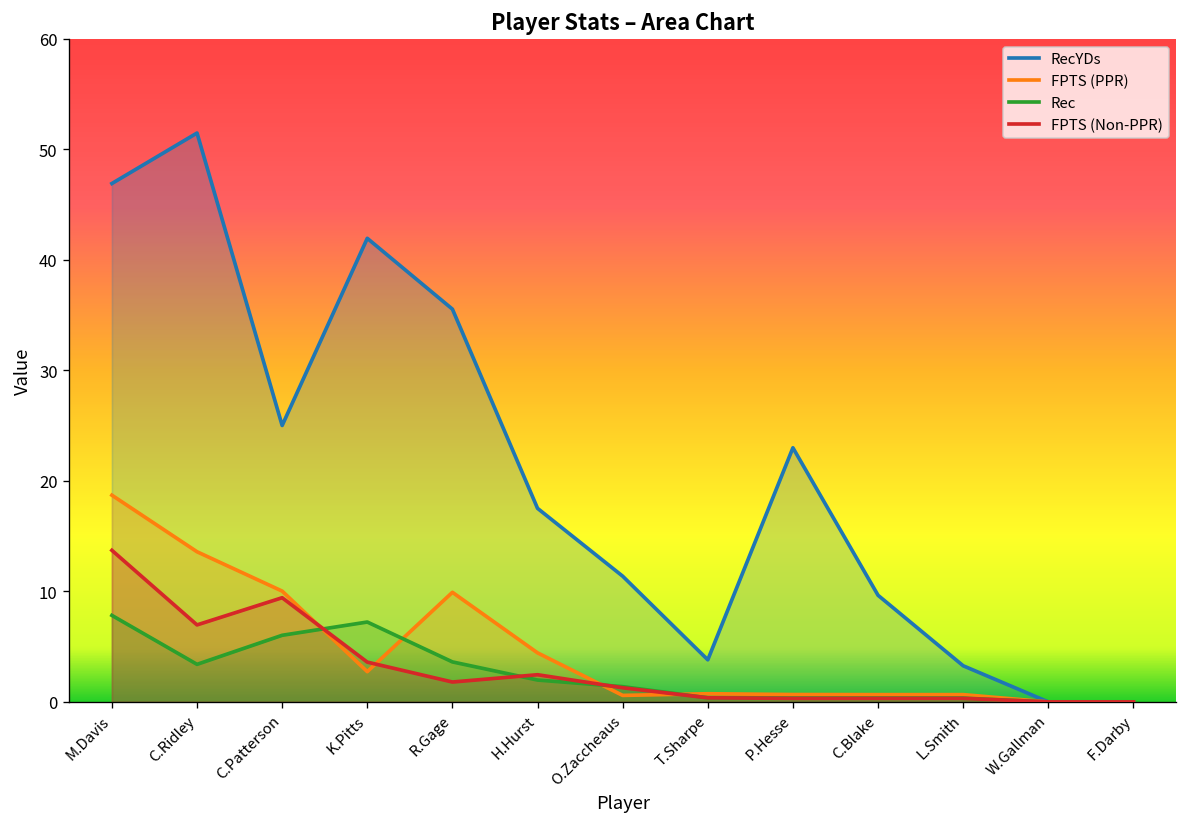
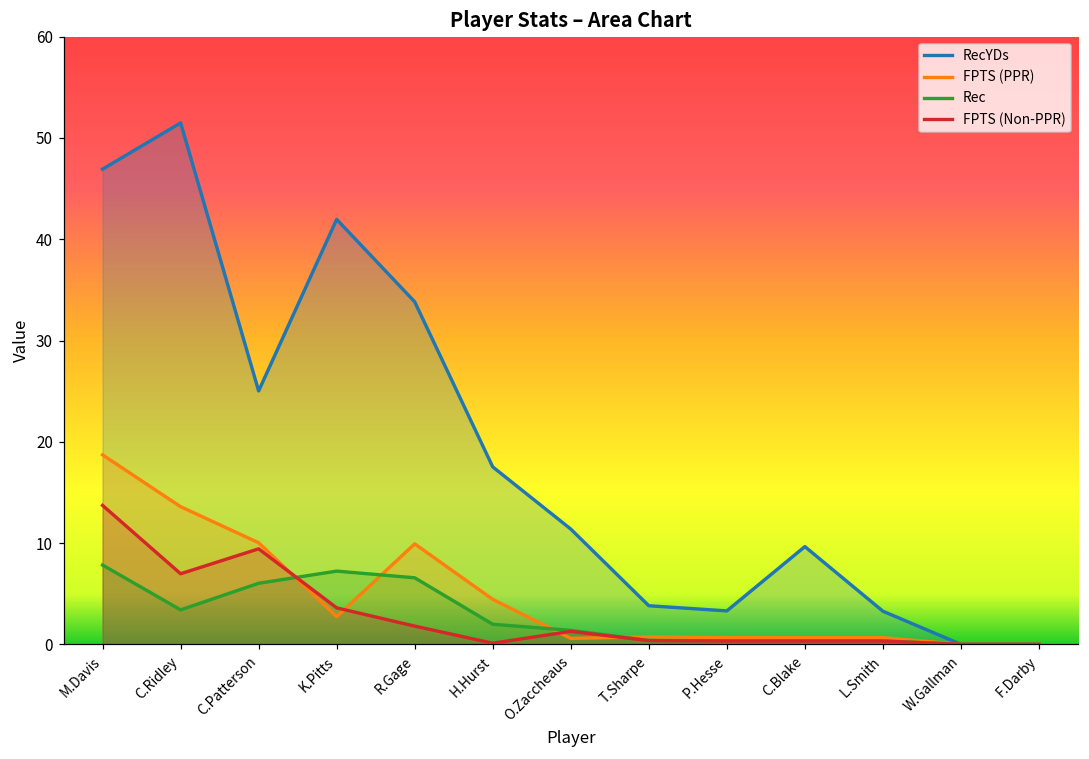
  {
    "RecYDs": {
      "M.Davis": 47,
      "C.Ridley": 51,
      "C.Patterson": 25,
      "K.Pitts": 42,
-     "R.Gage": 36,
+     "R.Gage": 34,
      "H.Hurst": 18,
      "O.Zaccheaus": 11,
      "T.Sharpe": 4,
-     "P.Hesse": 23,
+     "P.Hesse": 3,
      "C.Blake": 10,
      "L.Smith": 3
    },
    "FPTS (PPR)": {
      "M.Davis": 19,
      "C.Ridley": 14,
      "C.Patterson": 10,
      "K.Pitts": 3,
      "R.Gage": 10,
      "H.Hurst": 4,
      "O.Zaccheaus": 1,
      "T.Sharpe": 1,
      "P.Hesse": 1,
      "C.Blake": 1,
      "L.Smith": 1
    },
    "Rec": {
      "M.Davis": 8,
      "C.Ridley": 3,
      "C.Patterson": 6,
      "K.Pitts": 7,
-     "R.Gage": 4,
+     "R.Gage": 7,
      "H.Hurst": 2
    },
    "FPTS (Non-PPR)": {
      "M.Davis": 14,
      "C.Ridley": 7,
      "C.Patterson": 9,
      "K.Pitts": 4,
      "R.Gage": 2,
-     "H.Hurst": 2
+     "H.Hurst": 0
    }
  }
